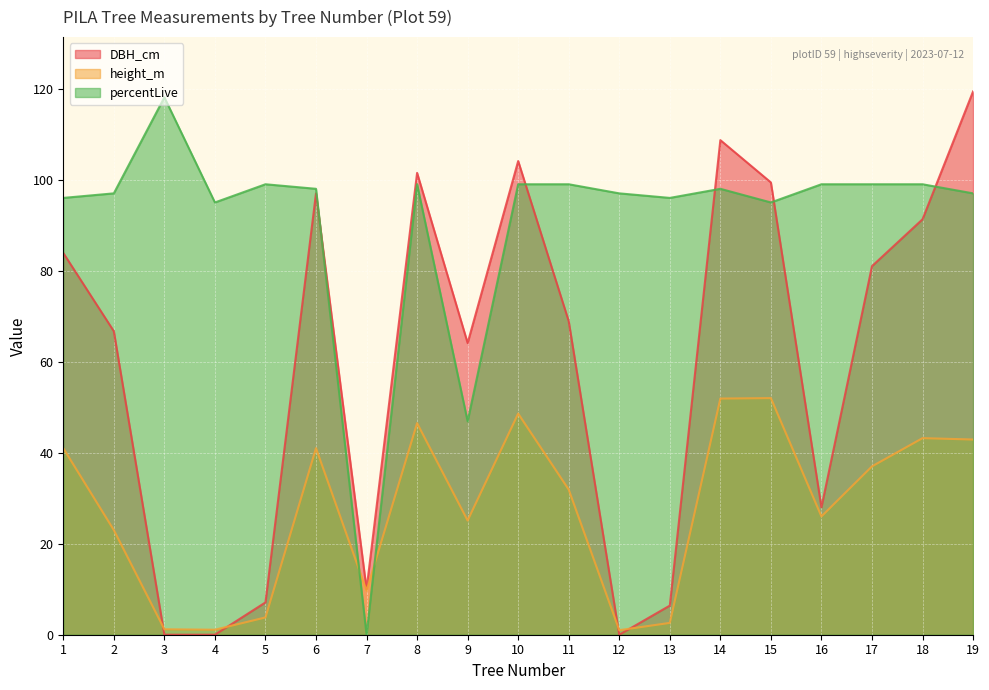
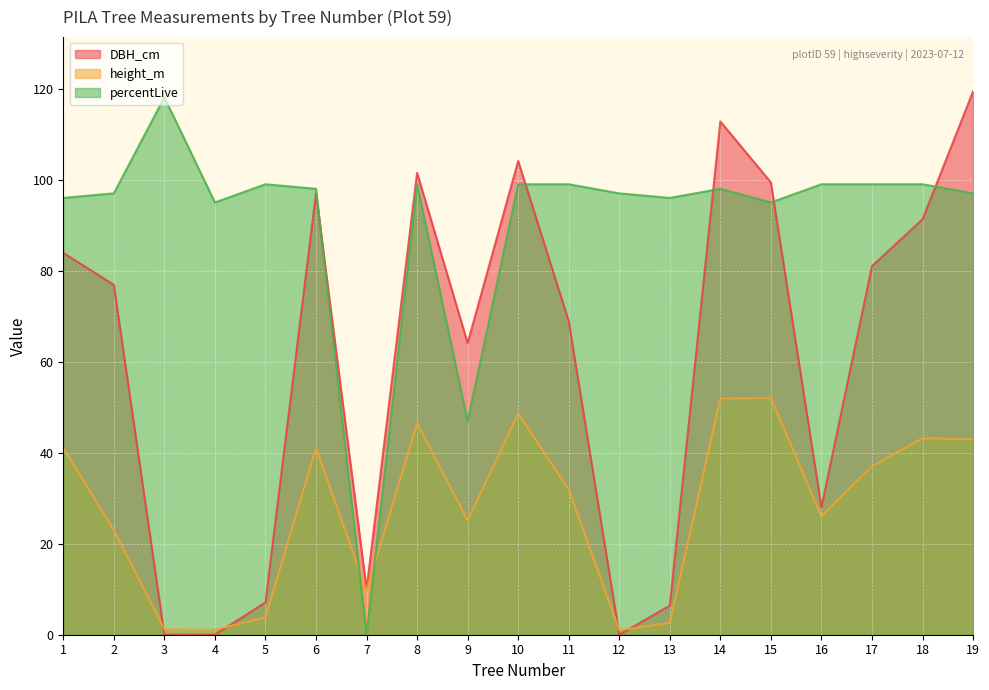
  {
    "DBH_cm": {
      "1": 84,
-     "2": 67,
+     "2": 77,
      "3": 0,
      "4": 0,
      "5": 7,
      "6": 97,
      "8": 102,
      "9": 64,
      "10": 104,
      "11": 69,
      "12": 0,
      "13": 6,
-     "14": 109,
+     "14": 113,
      "15": 99,
      "16": 28,
      "17": 81,
      "18": 91,
      "19": 119
    },
    "height_m": {
      "1": 41,
      "2": 23,
      "3": 1,
      "4": 1,
      "5": 4,
      "6": 41,
      "8": 47,
      "9": 25,
      "10": 49,
      "11": 32,
      "12": 1,
      "13": 3,
      "14": 52,
      "15": 52,
      "16": 26,
      "17": 37,
      "18": 43,
      "19": 43
    },
    "percentLive": {
      "1": 96,
      "2": 97,
      "4": 95,
      "5": 99,
      "6": 98,
      "7": 0,
      "8": 99,
      "9": 47,
      "10": 99,
      "11": 99,
      "12": 97,
      "13": 96,
      "14": 98,
      "15": 95,
      "16": 99,
      "17": 99,
      "18": 99,
      "19": 97
    }
  }
